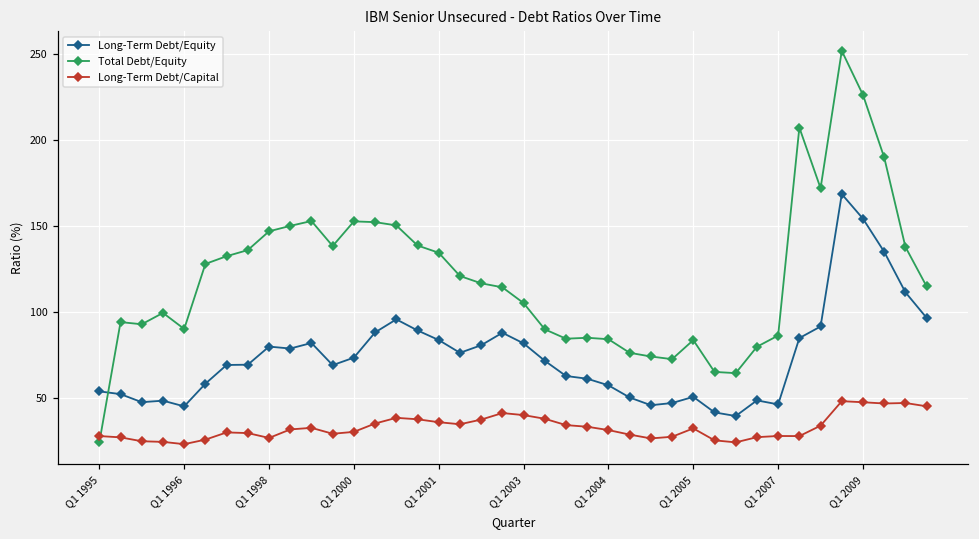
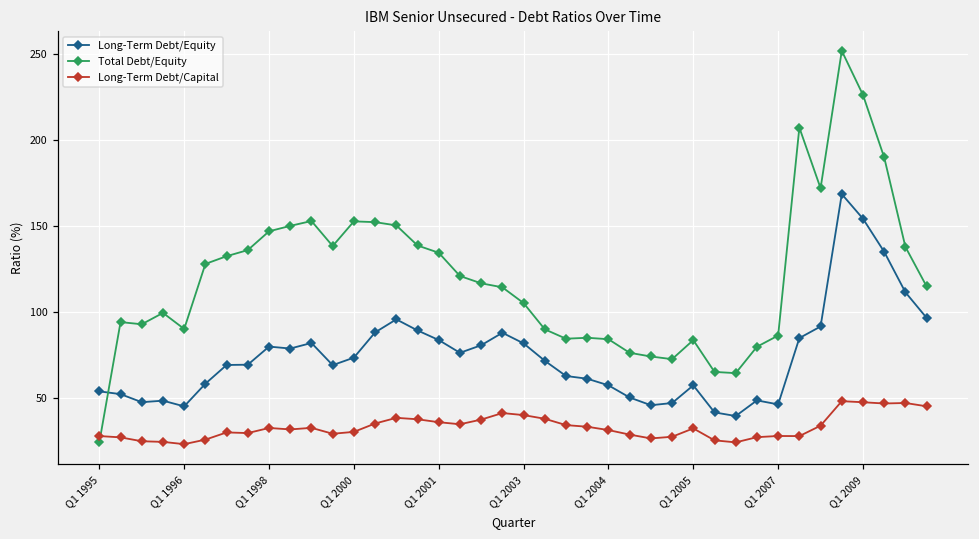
  {
    "Long-Term Debt/Equity": {
      "Q1 1995": 54,
      "Q1 1996": 45,
      "Q1 1998": 80,
      "Q1 2000": 73,
      "Q1 2001": 83,
      "Q1 2003": 82,
      "Q1 2004": 57,
-     "Q1 2005": 50,
+     "Q1 2005": 57,
      "Q1 2007": 46,
      "Q1 2009": 154
    },
    "Total Debt/Equity": {
      "Q1 1995": 24,
      "Q1 1996": 90,
      "Q1 1998": 147,
      "Q1 2000": 153,
      "Q1 2001": 134,
      "Q1 2003": 105,
      "Q1 2004": 84,
      "Q1 2005": 83,
      "Q1 2007": 86,
      "Q1 2009": 226
    },
    "Long-Term Debt/Capital": {
      "Q1 1995": 28,
      "Q1 1996": 23,
-     "Q1 1998": 26,
+     "Q1 1998": 32,
      "Q1 2000": 30,
      "Q1 2001": 36,
      "Q1 2003": 40,
      "Q1 2004": 31,
      "Q1 2005": 32,
      "Q1 2007": 28,
      "Q1 2009": 47
    }
  }
